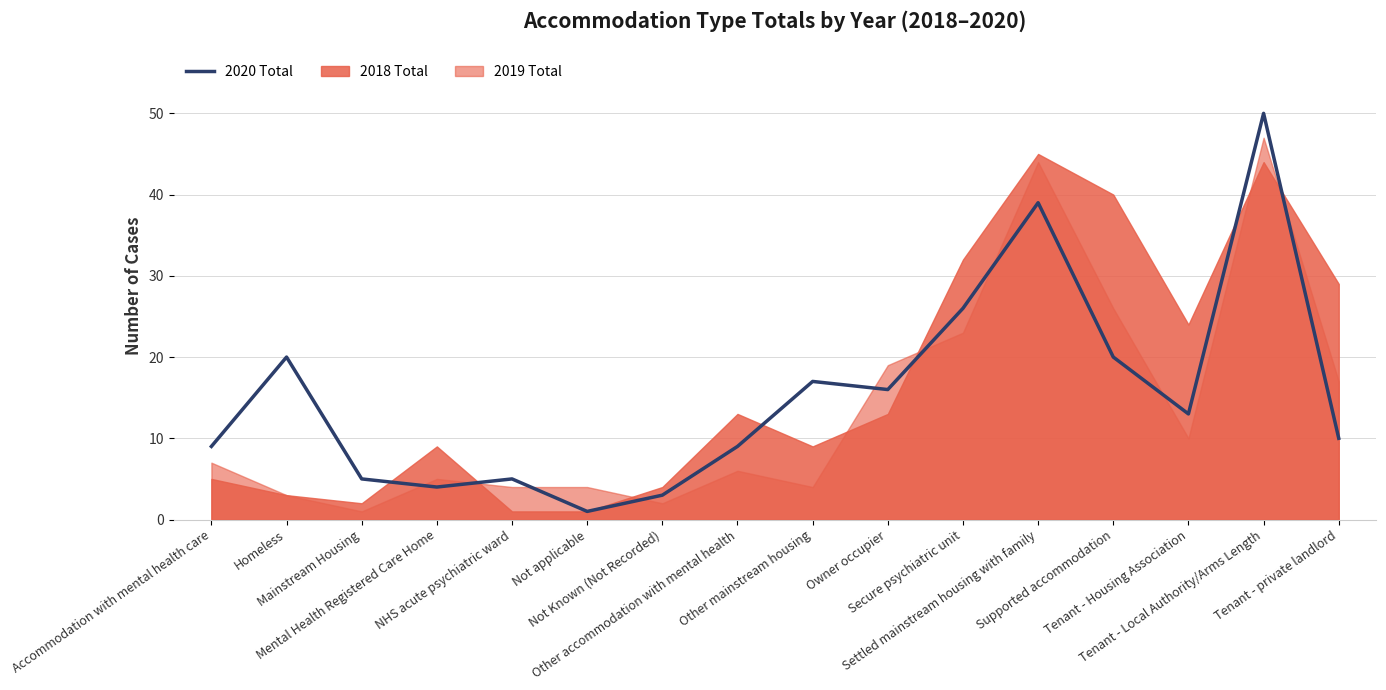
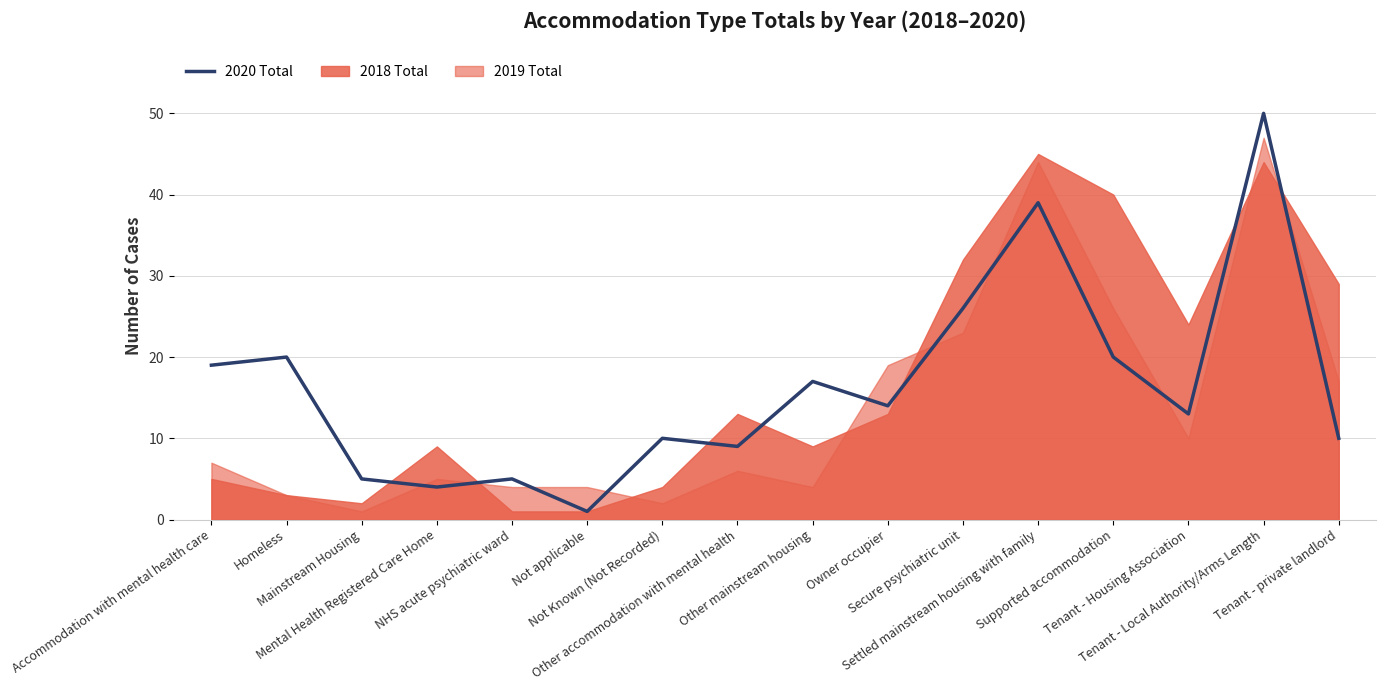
  {
    "2020 Total": {
-     "Accommodation with mental health care": 9,
+     "Accommodation with mental health care": 19,
      "Homeless": 20,
      "Mainstream Housing": 5,
      "Mental Health Registered Care Home": 4,
      "NHS acute psychiatric ward": 5,
-     "Not Known (Not Recorded)": 3,
+     "Not Known (Not Recorded)": 10,
      "Other accommodation with mental health": 9,
      "Other mainstream housing": 17,
-     "Owner occupier": 16,
+     "Owner occupier": 14,
      "Secure psychiatric unit": 26,
      "Settled mainstream housing with family": 39,
      "Supported accommodation": 20,
      "Tenant - Housing Association": 13,
      "Tenant - Local Authority/Arms Length": 50,
      "Tenant - private landlord": 10
    }
  }
